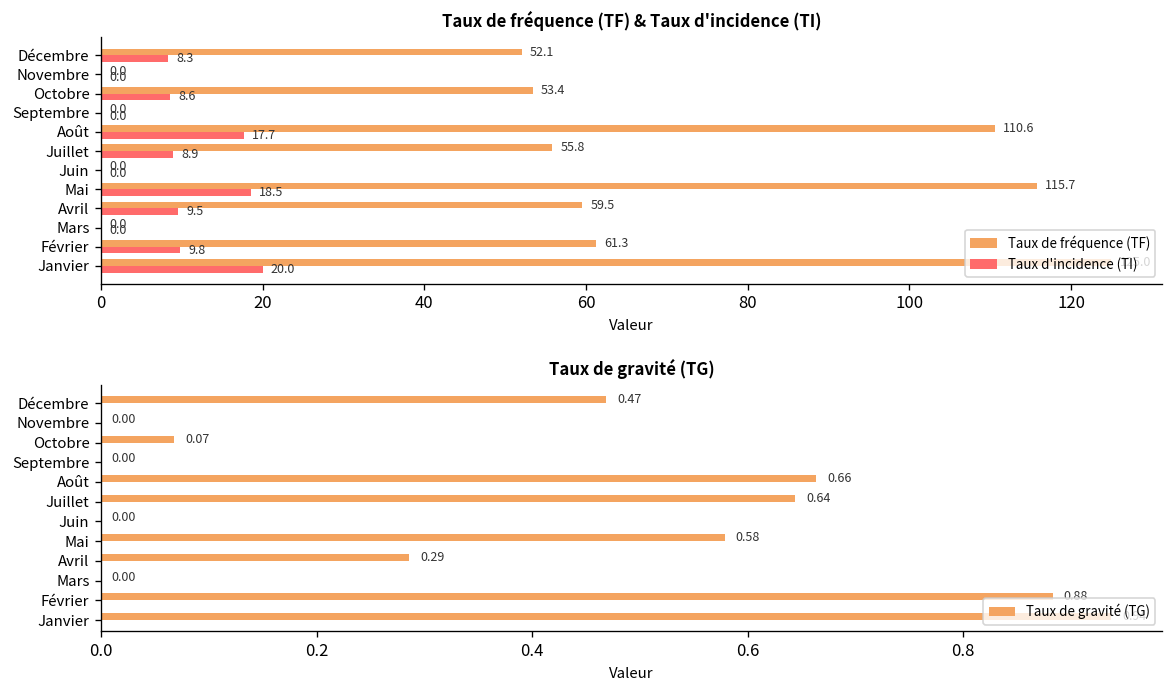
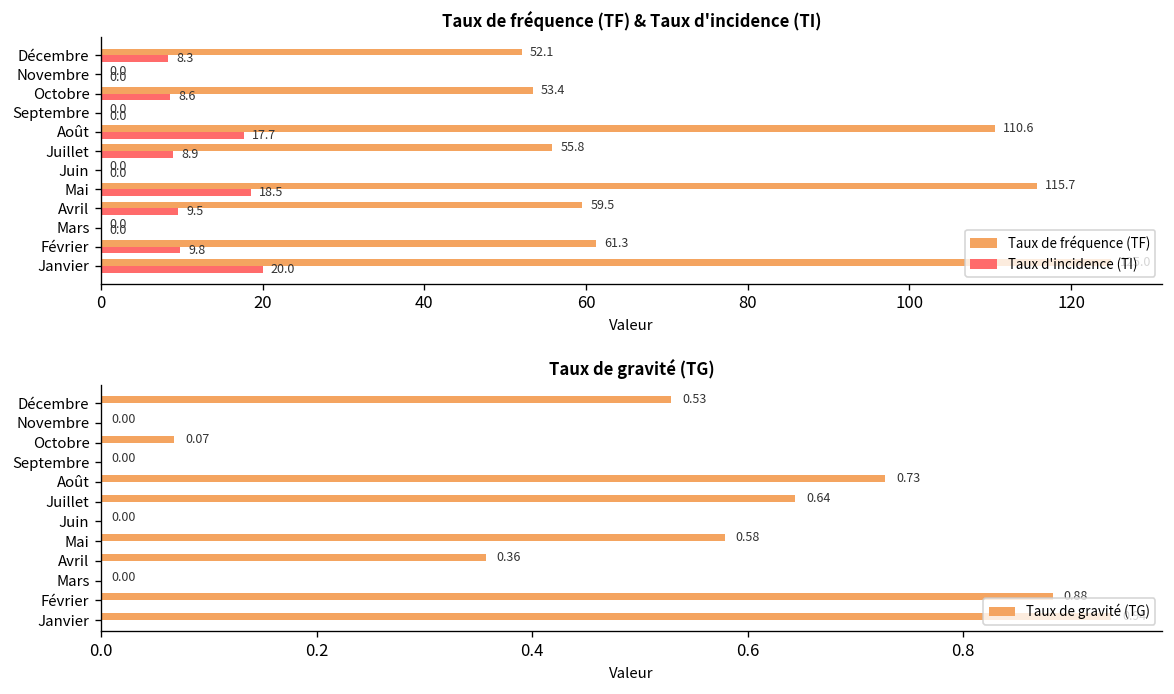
  {
    "Taux de gravité (TG)": {
-     "Décembre": 0.47,
+     "Décembre": 0.53,
      "Novembre": 0.00,
      "Octobre": 0.07,
      "Septembre": 0.00,
-     "Août": 0.66,
+     "Août": 0.73,
      "Juillet": 0.64,
      "Juin": 0.00,
      "Mai": 0.58,
-     "Avril": 0.29,
+     "Avril": 0.36,
      "Mars": 0.00
    }
  }
